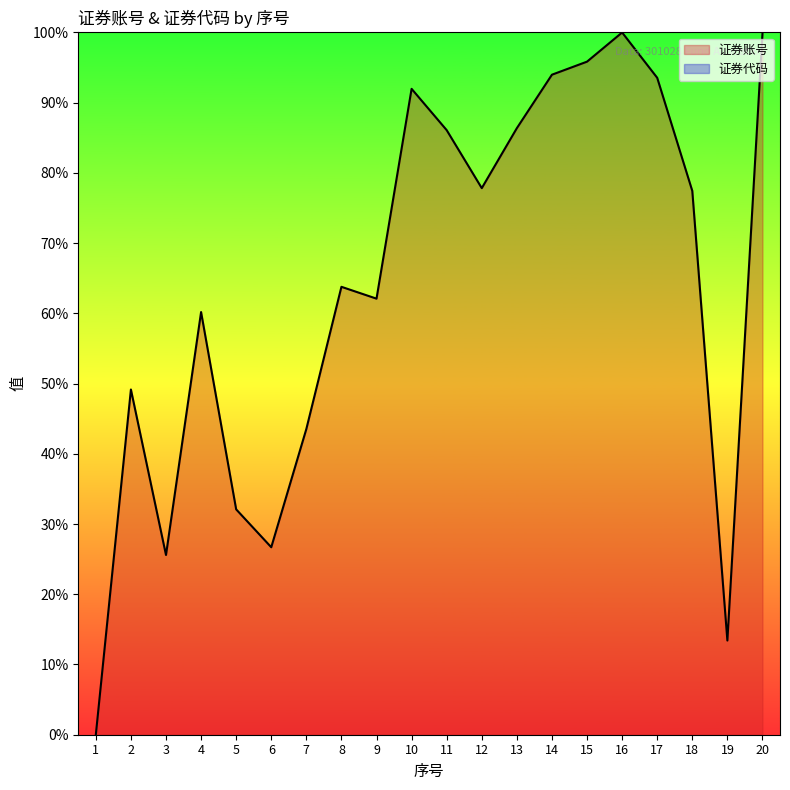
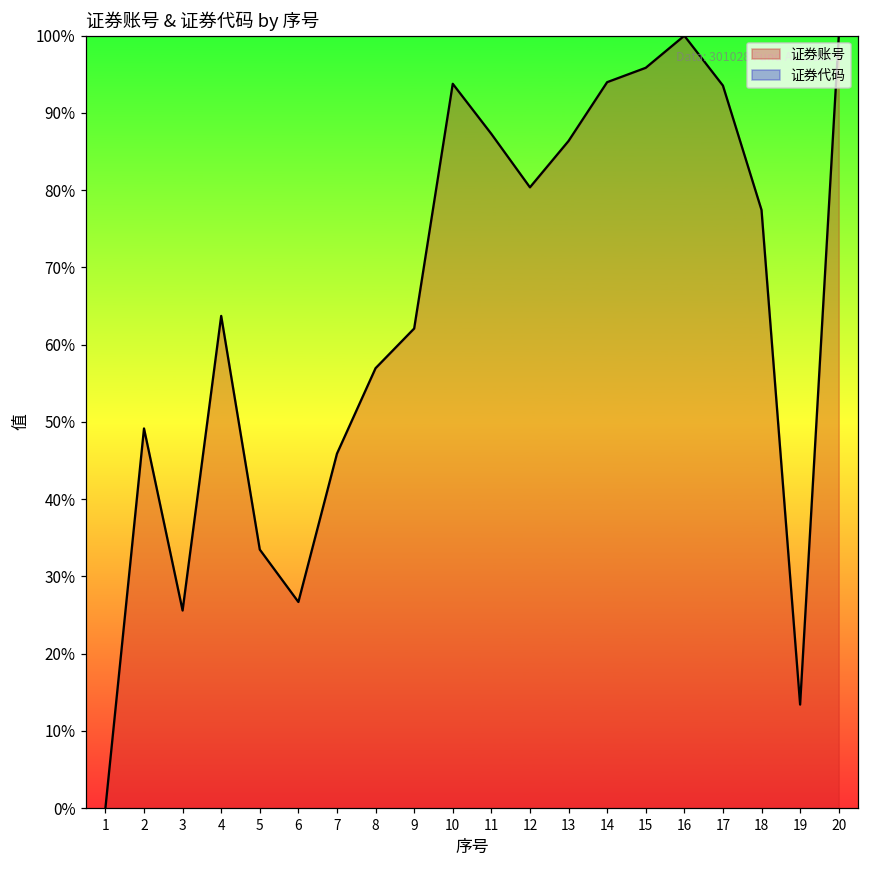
  {
    "1": "0%",
    "2": "49%",
    "3": "26%",
-   "4": "60%",
-   "5": "32%",
+   "4": "64%",
+   "5": "33%",
    "6": "27%",
-   "7": "44%",
-   "8": "64%",
+   "7": "46%",
+   "8": "57%",
    "9": "62%",
-   "10": "92%",
-   "11": "86%",
-   "12": "78%",
+   "10": "94%",
+   "11": "87%",
+   "12": "80%",
    "13": "86%",
    "14": "94%",
    "15": "96%",
    "16": "100%",
    "17": "94%",
    "18": "77%",
    "19": "13%"
  }
